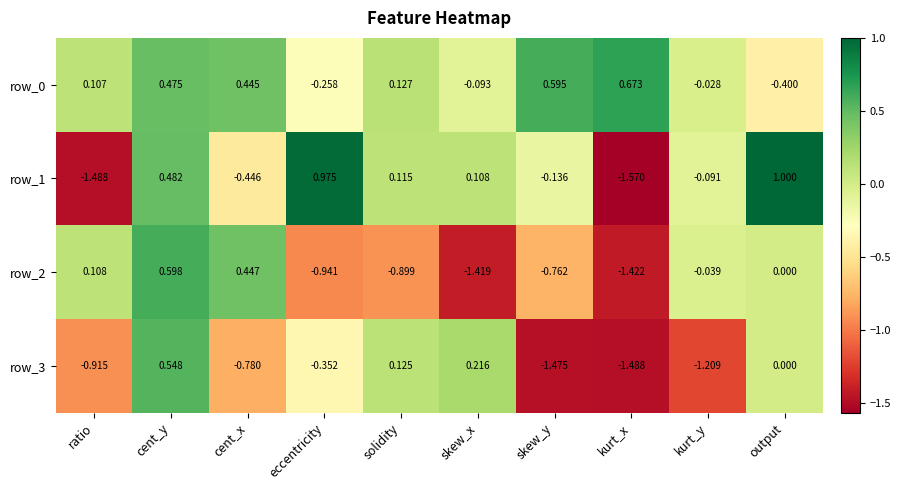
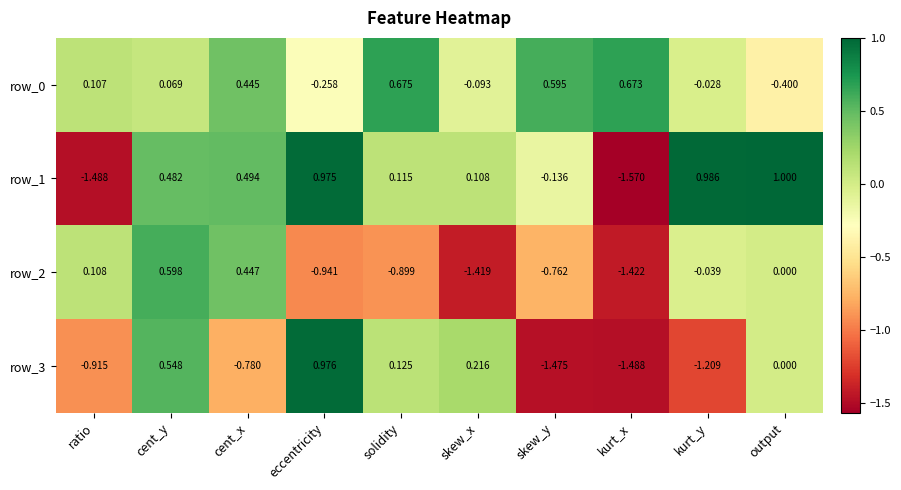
  {
    "row_0": {
      "ratio": 0.107,
-     "cent_y": 0.475,
+     "cent_y": 0.069,
      "cent_x": 0.445,
      "eccentricity": -0.258,
-     "solidity": 0.127,
+     "solidity": 0.675,
      "skew_x": -0.093,
      "skew_y": 0.595,
      "kurt_x": 0.673,
      "kurt_y": -0.028,
      "output": -0.400
    },
    "row_1": {
      "ratio": -1.488,
      "cent_y": 0.482,
-     "cent_x": -0.446,
+     "cent_x": 0.494,
      "eccentricity": 0.975,
      "solidity": 0.115,
      "skew_x": 0.108,
      "skew_y": -0.136,
      "kurt_x": -1.570,
-     "kurt_y": -0.091,
+     "kurt_y": 0.986,
      "output": 1.000
    },
    "row_2": {
      "ratio": 0.108,
      "cent_y": 0.598,
      "cent_x": 0.447,
      "eccentricity": -0.941,
      "solidity": -0.899,
      "skew_x": -1.419,
      "skew_y": -0.762,
      "kurt_x": -1.422,
      "kurt_y": -0.039,
      "output": 0.000
    },
    "row_3": {
      "ratio": -0.915,
      "cent_y": 0.548,
      "cent_x": -0.780,
-     "eccentricity": -0.352,
+     "eccentricity": 0.976,
      "solidity": 0.125,
      "skew_x": 0.216,
      "skew_y": -1.475,
      "kurt_x": -1.488,
      "kurt_y": -1.209,
      "output": 0.000
    }
  }
